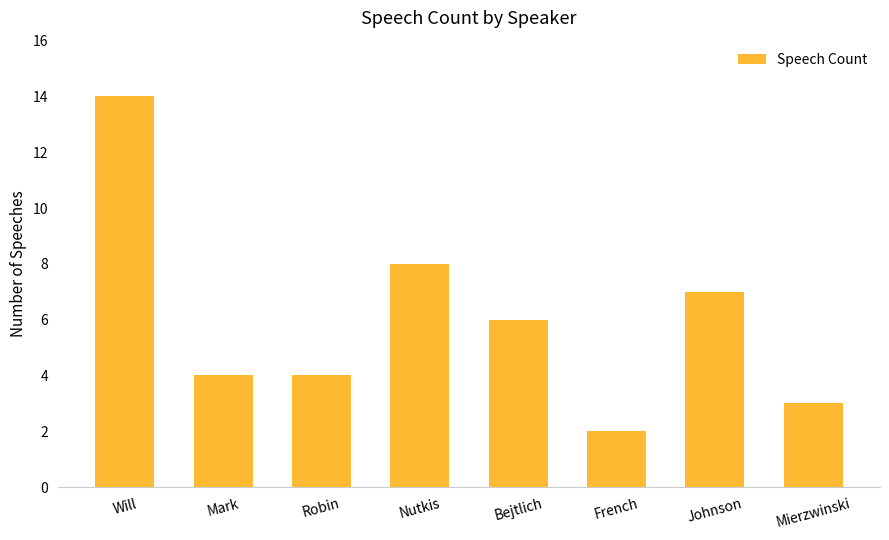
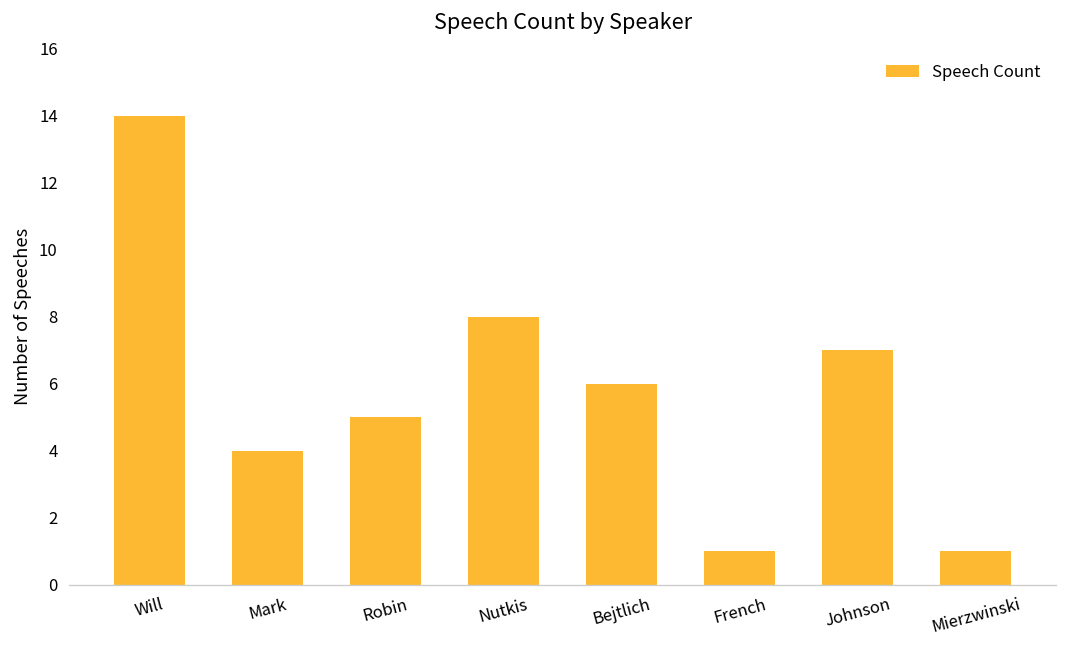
  {
    "Will": 14,
    "Mark": 4,
-   "Robin": 4,
+   "Robin": 5,
    "Nutkis": 8,
    "Bejtlich": 6,
-   "French": 2,
+   "French": 1,
    "Johnson": 7,
-   "Mierzwinski": 3
+   "Mierzwinski": 1
  }
